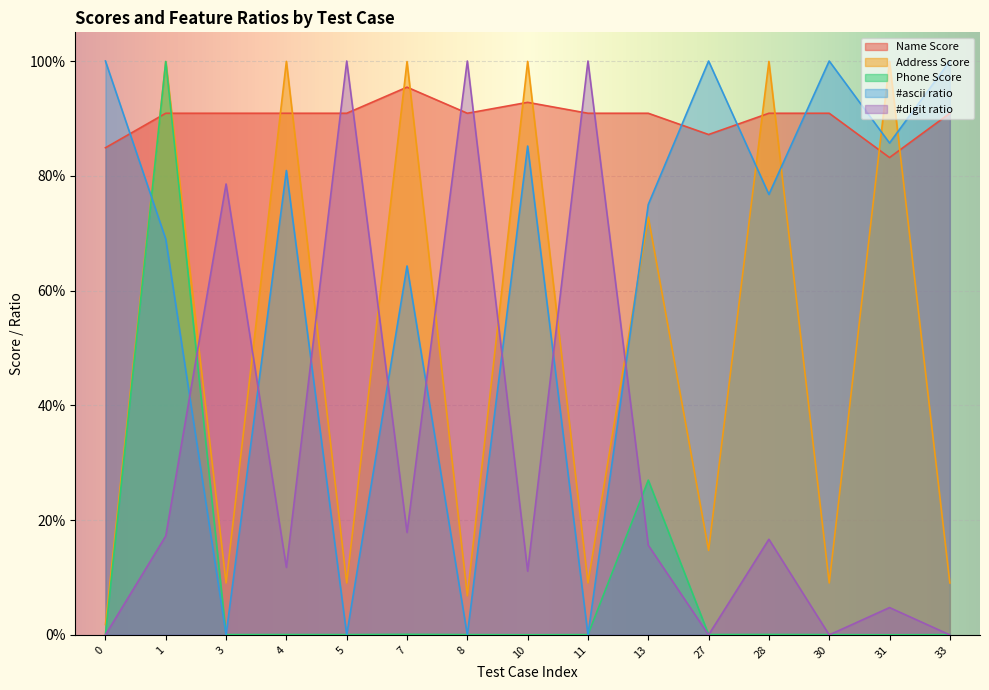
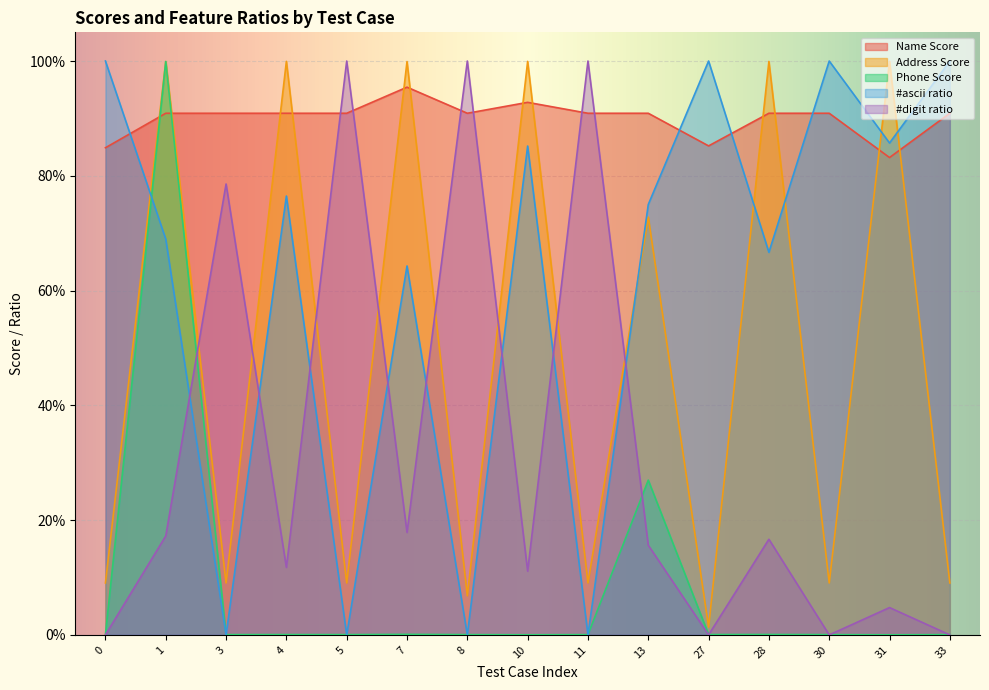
  {
    "Name Score": {
      "0": "85%",
      "1": "91%",
      "3": "91%",
      "4": "91%",
      "5": "91%",
      "7": "95%",
      "8": "91%",
      "10": "93%",
      "11": "91%",
      "13": "91%",
-     "27": "87%",
+     "27": "85%",
      "28": "91%",
      "30": "91%",
      "31": "83%"
    },
    "Address Score": {
-     "0": "2%",
+     "0": "9%",
      "3": "9%",
      "4": "100%",
      "5": "9%",
      "7": "100%",
      "8": "7%",
      "10": "100%",
      "11": "9%",
      "13": "73%",
-     "27": "15%",
+     "27": "1%",
      "28": "100%",
      "30": "9%",
      "33": "9%"
    },
    "Phone Score": {
      "4": "0%",
      "7": "0%",
      "10": "0%",
      "13": "27%",
      "28": "0%",
      "31": "0%"
    },
    "#ascii ratio": {
      "0": "100%",
      "1": "69%",
-     "4": "81%",
+     "4": "76%",
      "7": "64%",
      "10": "85%",
      "13": "75%",
      "27": "100%",
-     "28": "77%",
+     "28": "67%",
      "30": "100%",
      "31": "86%"
    },
    "#digit ratio": {
      "1": "17%",
      "3": "79%",
      "4": "12%",
      "5": "100%",
      "7": "18%",
      "8": "100%",
      "10": "11%",
      "11": "100%",
      "13": "16%",
      "28": "17%",
      "31": "5%"
    }
  }
